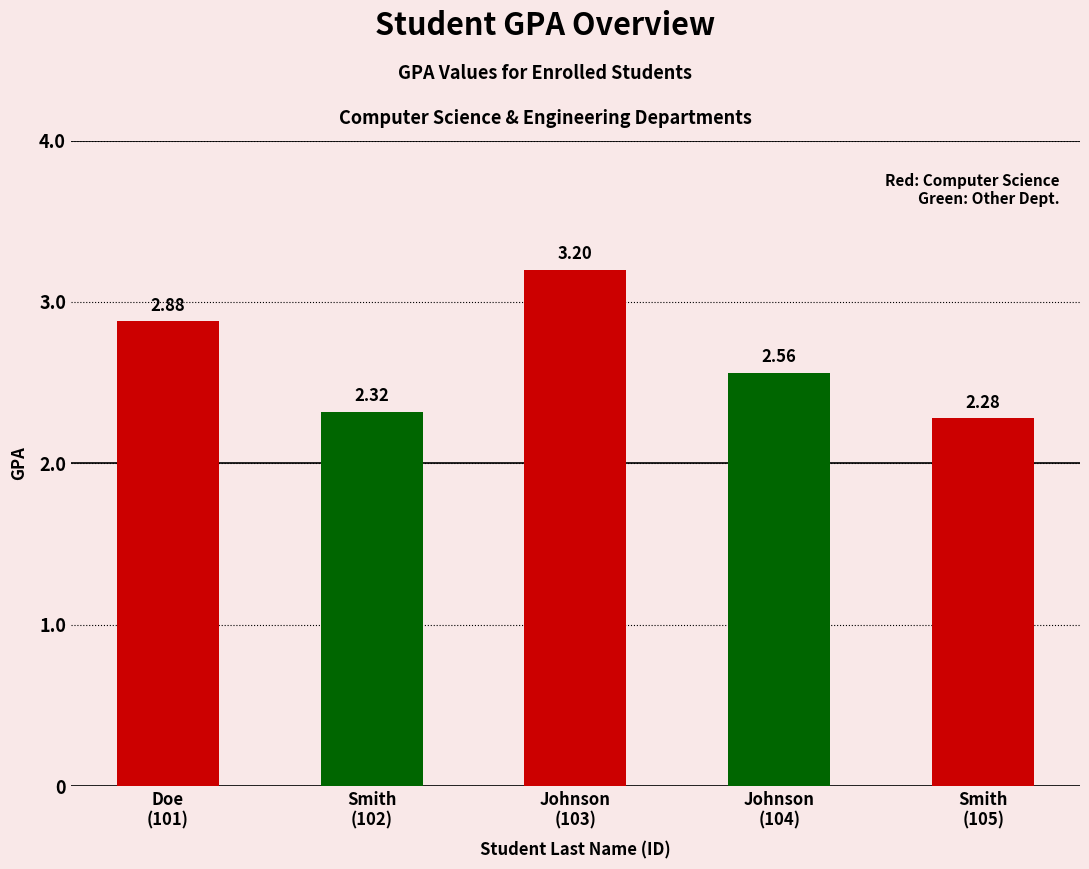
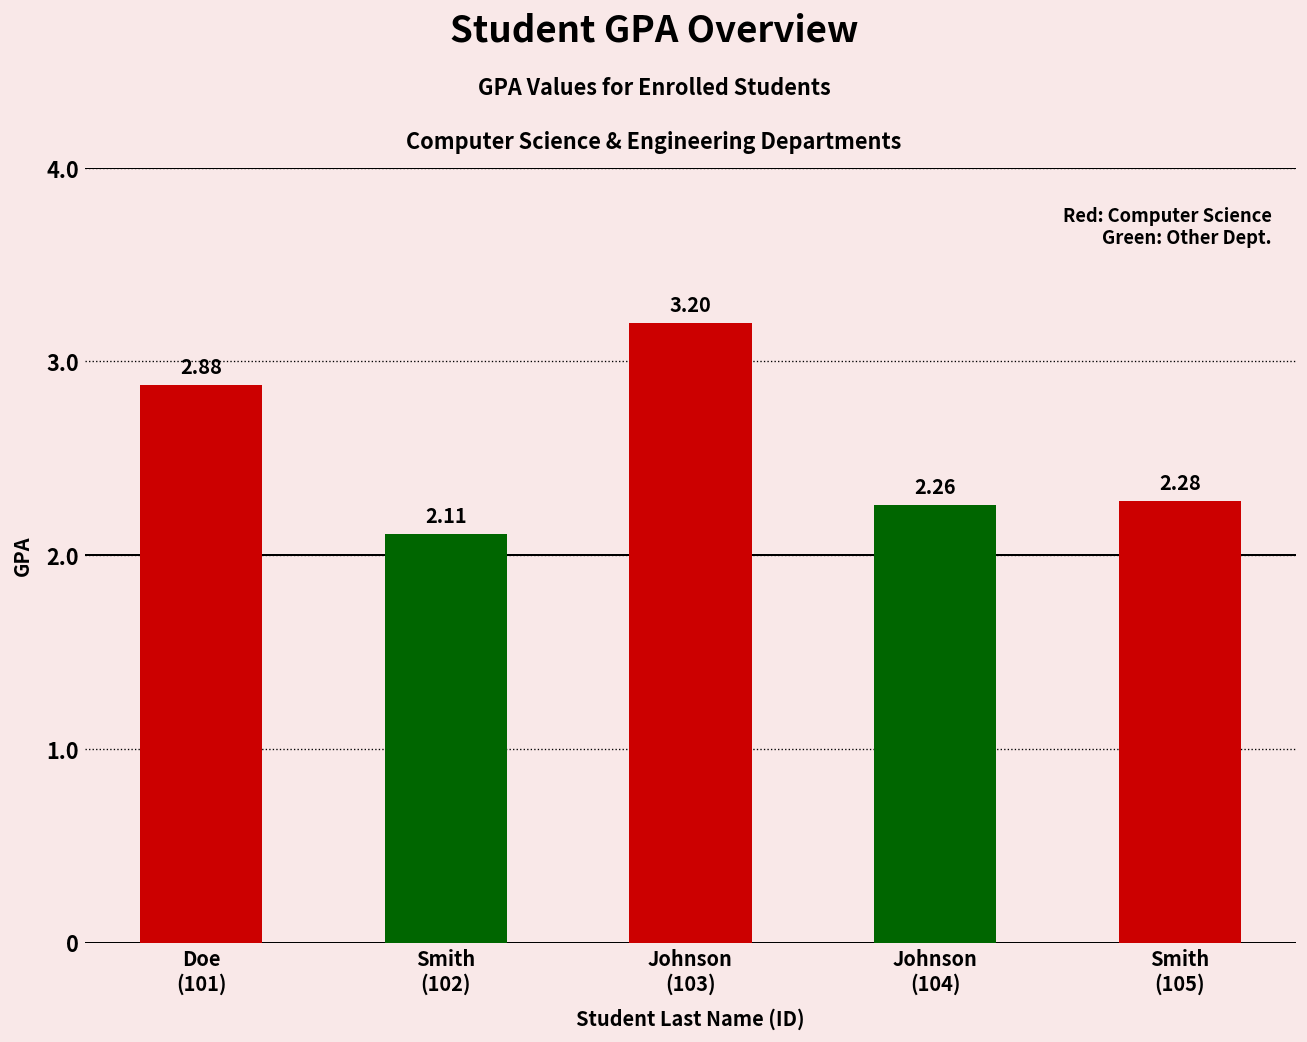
  {
    "Doe (101)": 2.88,
-   "Smith (102)": 2.32,
+   "Smith (102)": 2.11,
    "Johnson (103)": 3.20,
-   "Johnson (104)": 2.56,
+   "Johnson (104)": 2.26,
    "Smith (105)": 2.28
  }
